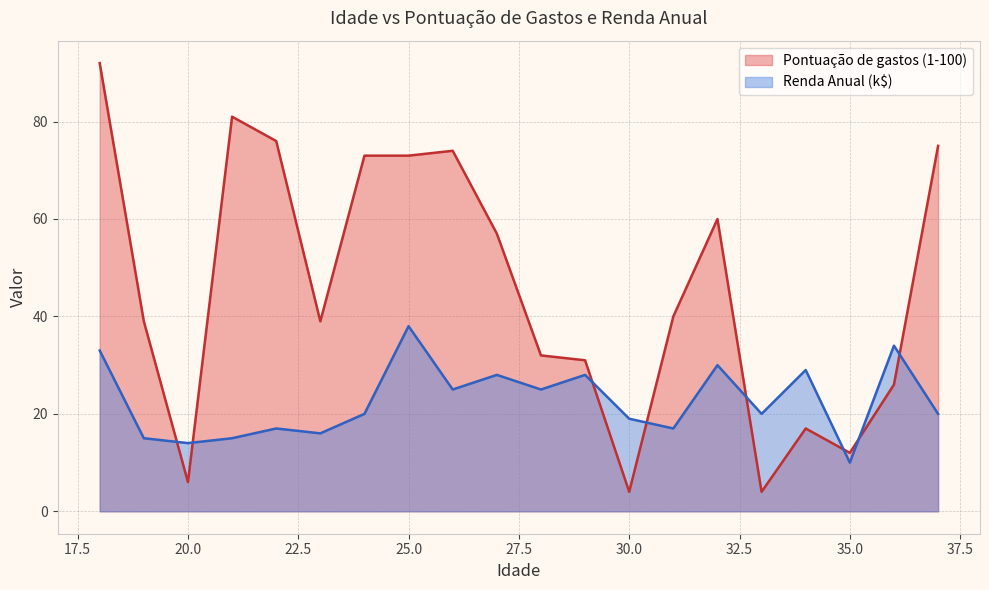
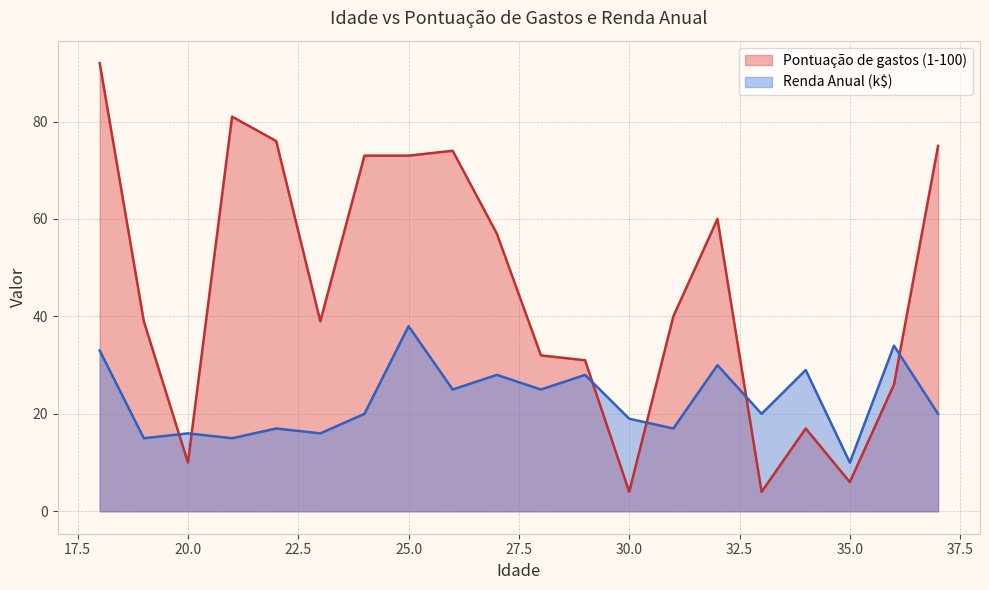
  {
    "Pontuação de gastos (1-100)": {
-     "20.0": 6,
+     "20.0": 10,
      "25.0": 73,
      "30.0": 4,
-     "35.0": 12
+     "35.0": 6
    },
    "Renda Anual (k$)": {
-     "20.0": 14,
+     "20.0": 16,
      "25.0": 38,
      "30.0": 19,
      "35.0": 10
    }
  }
